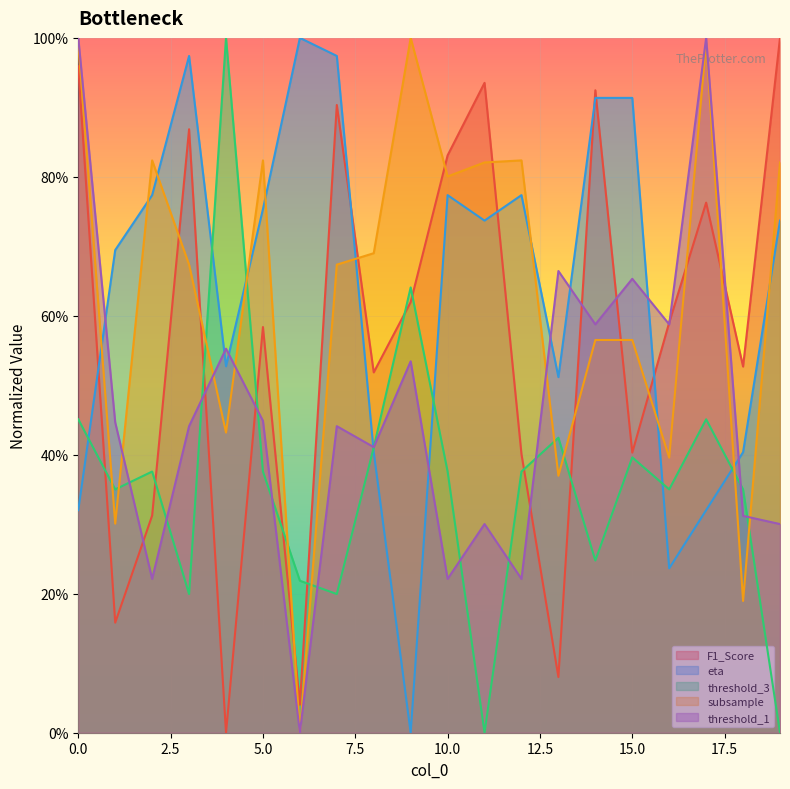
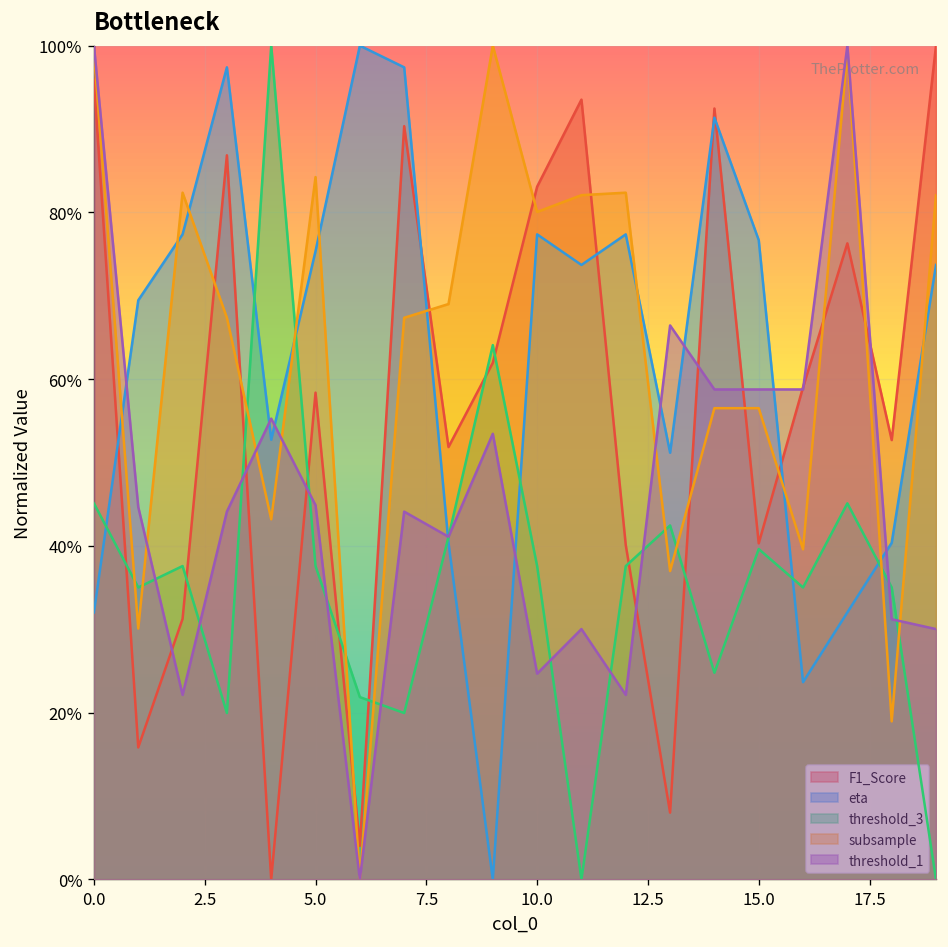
  {
    "F1_Score": {
      "0.0": "96%",
      "5.0": "58%",
      "10.0": "83%",
      "15.0": "40%"
    },
    "eta": {
      "0.0": "32%",
      "5.0": "75%",
      "10.0": "77%",
-     "15.0": "91%"
+     "15.0": "77%"
    },
    "threshold_3": {
      "0.0": "45%",
      "5.0": "38%",
      "10.0": "38%",
      "15.0": "40%"
    },
    "subsample": {
      "0.0": "99%",
-     "5.0": "82%",
+     "5.0": "84%",
      "10.0": "80%",
      "15.0": "57%"
    },
    "threshold_1": {
      "0.0": "100%",
      "5.0": "45%",
-     "10.0": "22%",
-     "15.0": "65%"
+     "10.0": "25%",
+     "15.0": "59%"
    }
  }
